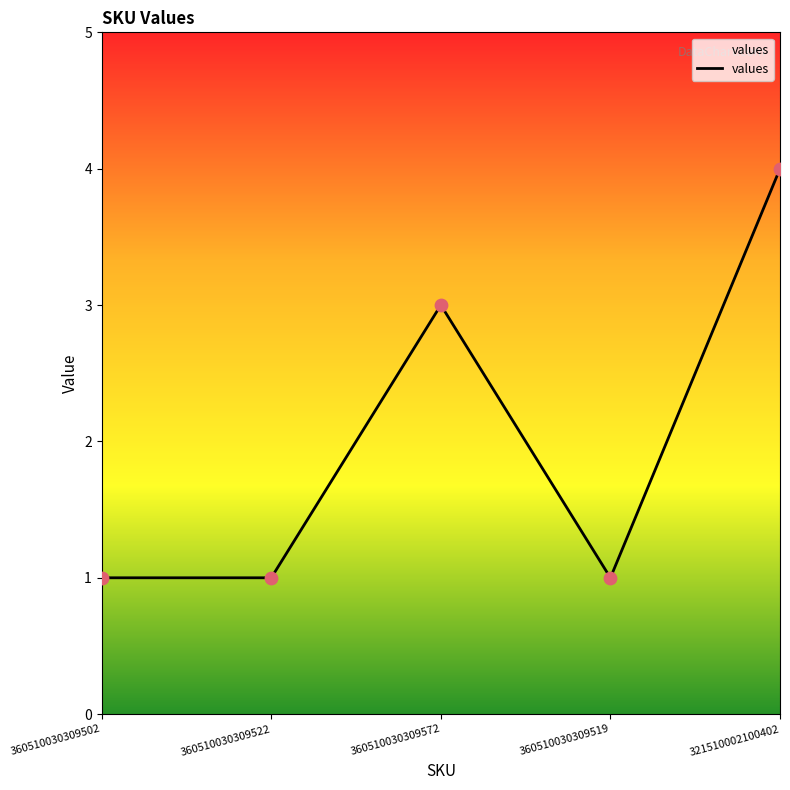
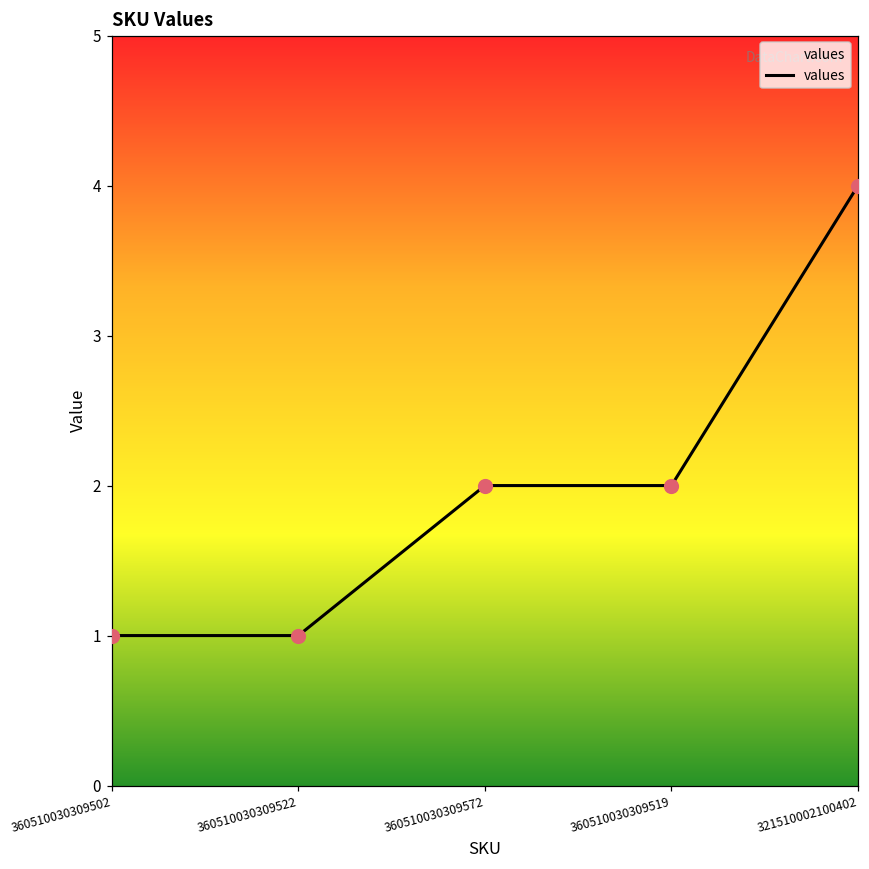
  {
    "360510030309502": 1,
    "360510030309522": 1,
-   "360510030309572": 3,
-   "360510030309519": 1,
+   "360510030309572": 2,
+   "360510030309519": 2,
    "321510002100402": 4
  }
